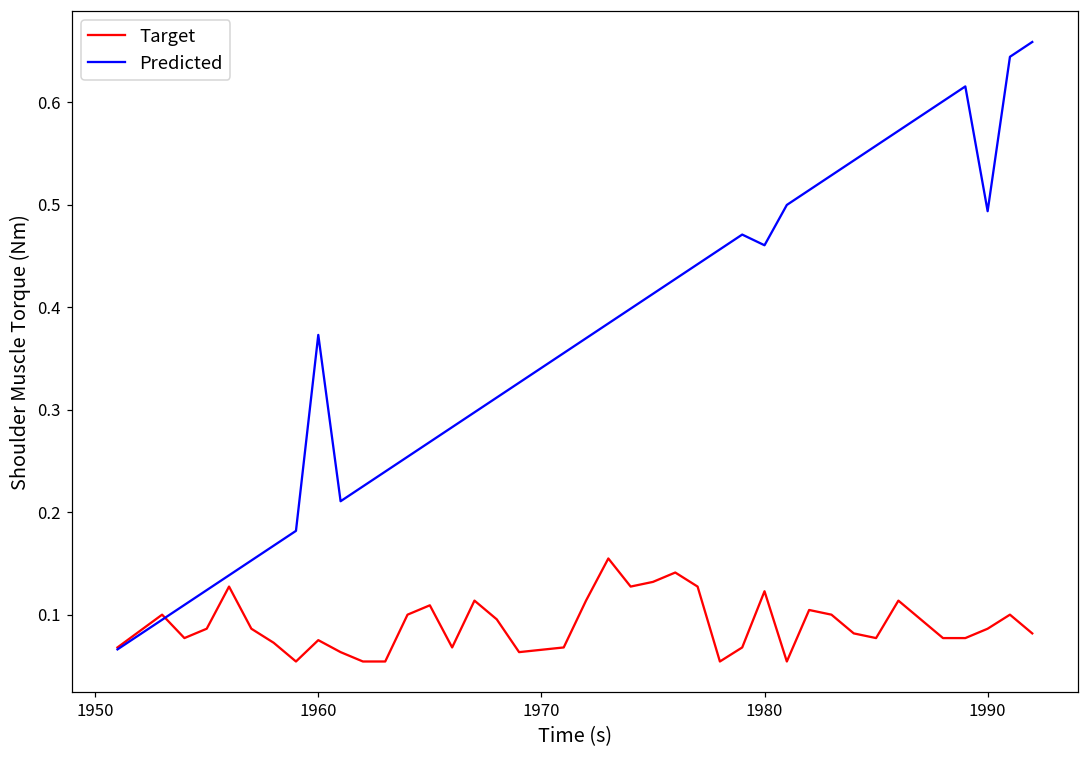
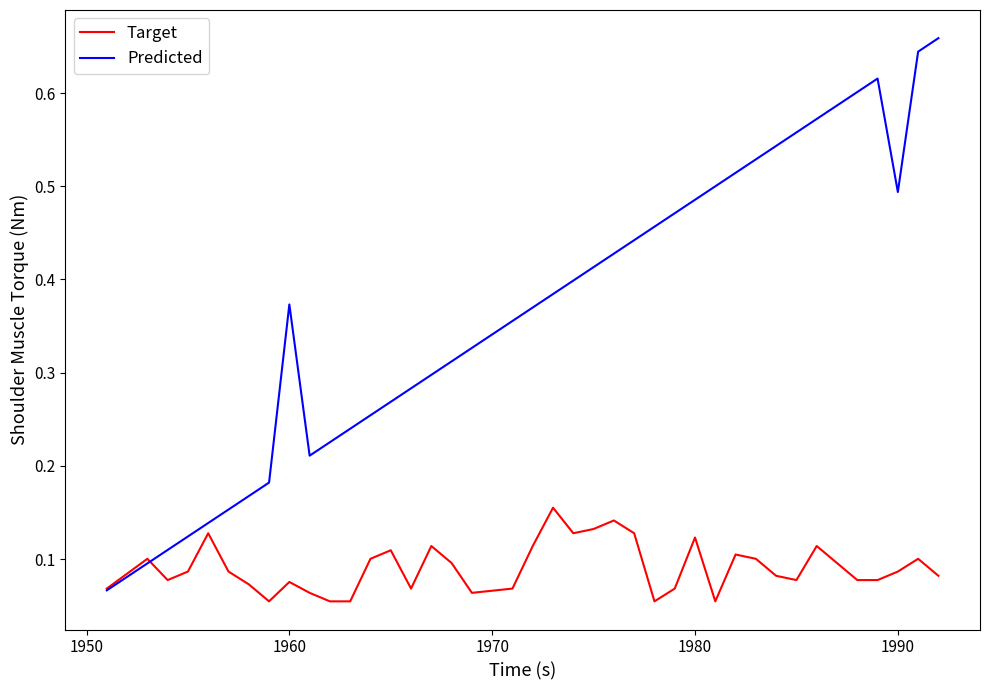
  {
    "Target": {
      "1960": 0.08,
      "1980": 0.12,
      "1990": 0.09
    },
    "Predicted": {
      "1960": 0.37,
-     "1980": 0.46,
+     "1980": 0.49,
      "1990": 0.49
    }
  }
